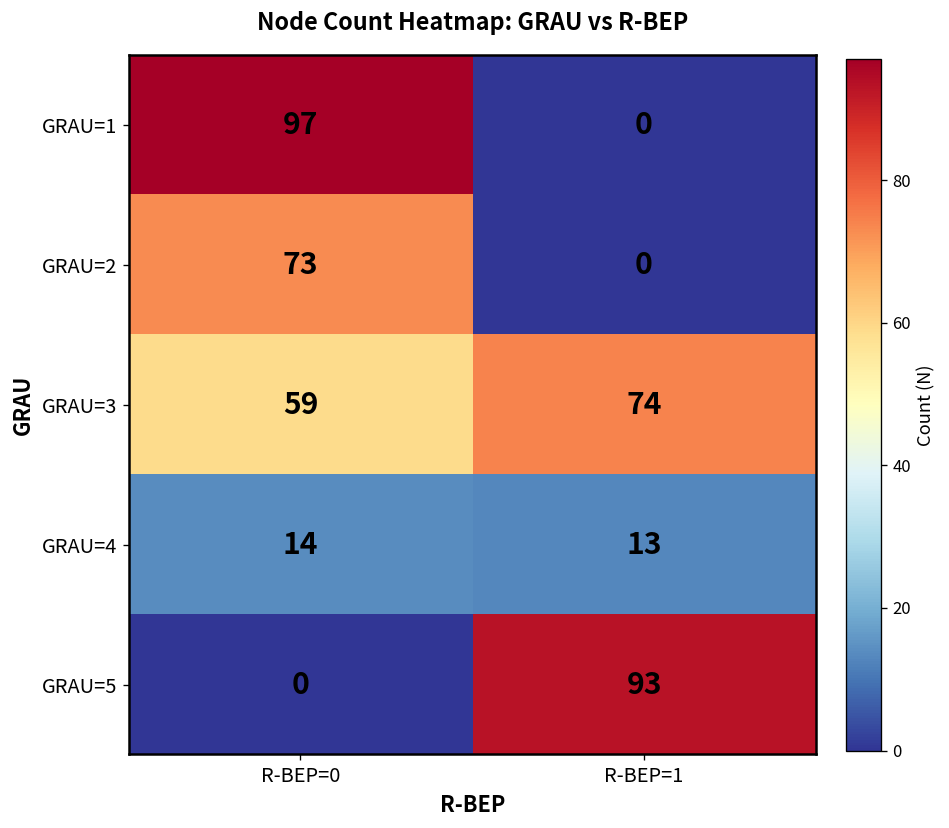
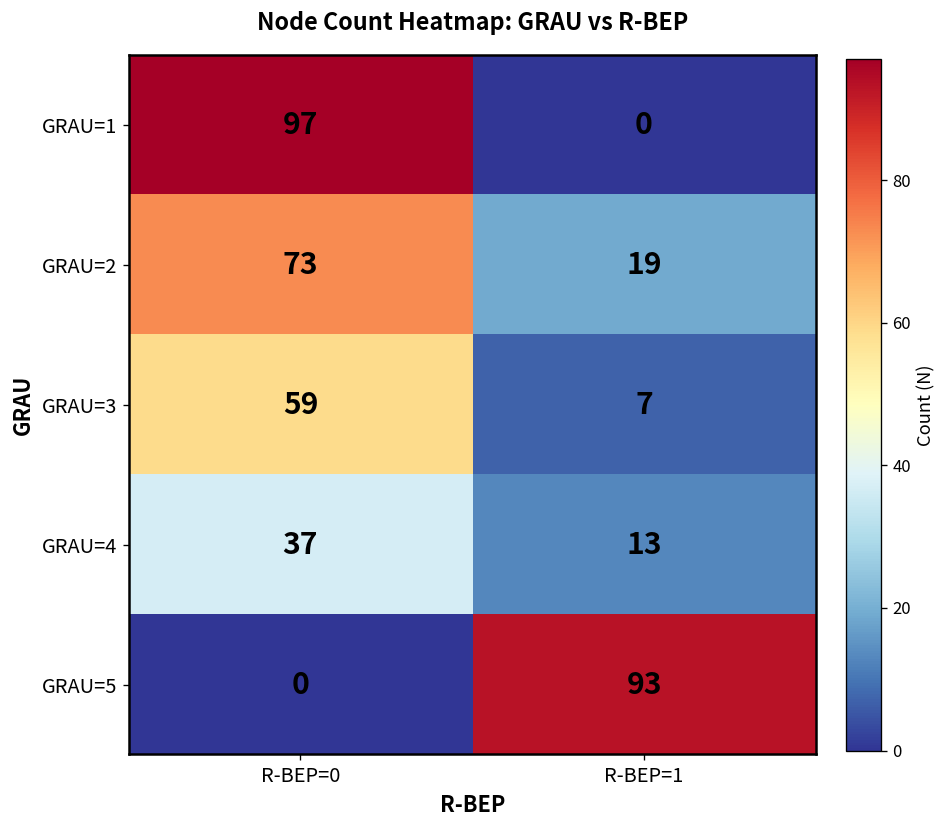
  {
    "GRAU=1": {
      "R-BEP=0": 97,
      "R-BEP=1": 0
    },
    "GRAU=2": {
      "R-BEP=0": 73,
-     "R-BEP=1": 0
+     "R-BEP=1": 19
    },
    "GRAU=3": {
      "R-BEP=0": 59,
-     "R-BEP=1": 74
+     "R-BEP=1": 7
    },
    "GRAU=4": {
-     "R-BEP=0": 14,
+     "R-BEP=0": 37,
      "R-BEP=1": 13
    },
    "GRAU=5": {
      "R-BEP=0": 0,
      "R-BEP=1": 93
    }
  }
